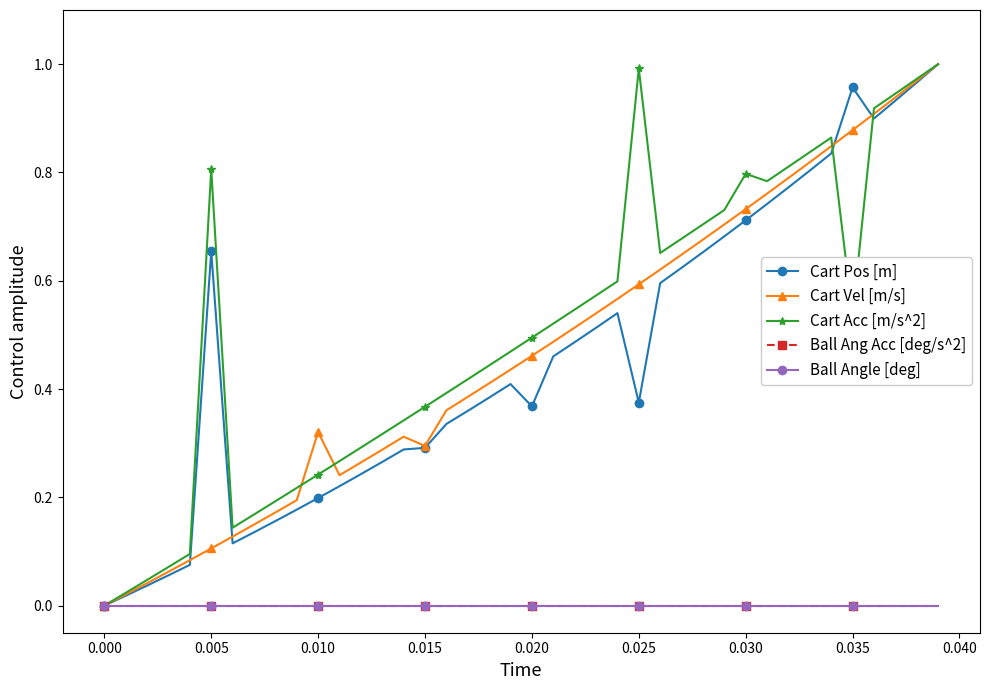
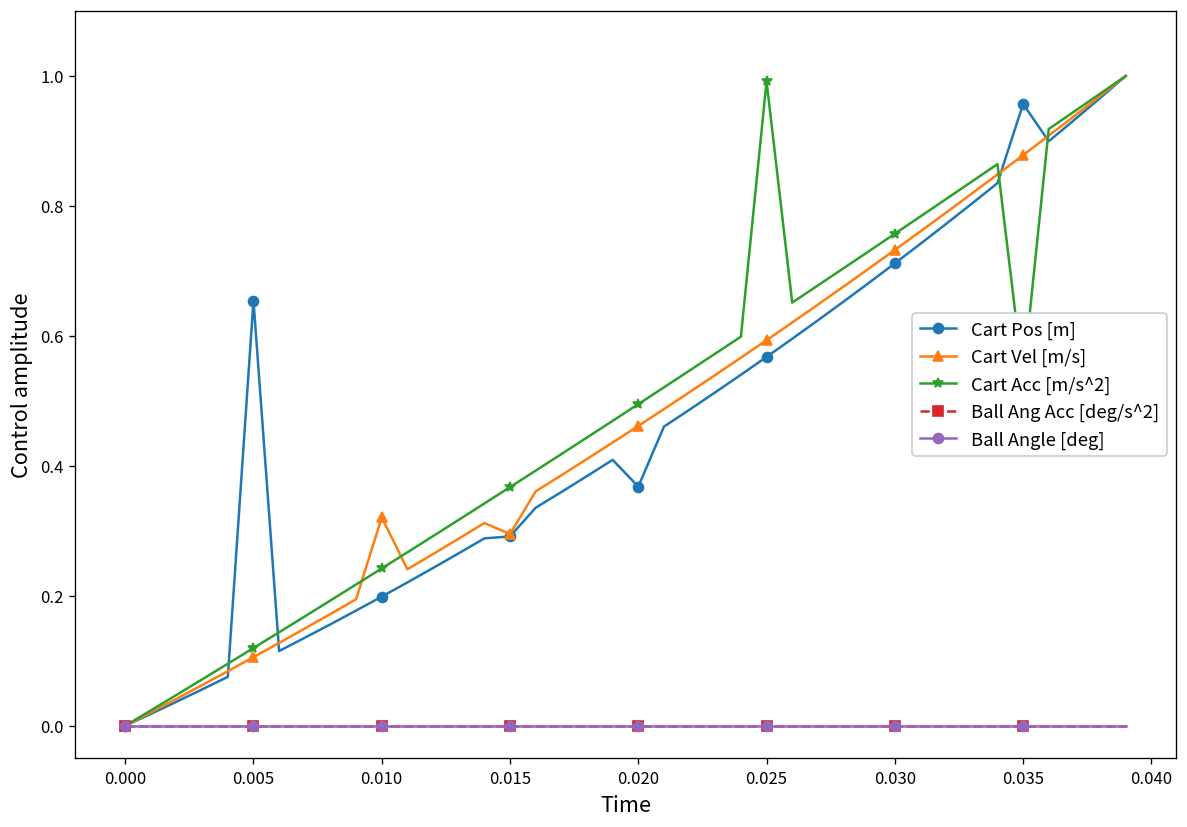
  {
    "Cart Pos [m]": {
      "0.005": 0.65,
      "0.010": 0.20,
      "0.020": 0.37,
-     "0.025": 0.37,
+     "0.025": 0.57,
      "0.030": 0.71,
      "0.035": 0.96
    },
    "Cart Vel [m/s]": {
      "0.005": 0.11,
      "0.010": 0.32,
      "0.020": 0.46,
      "0.025": 0.59,
      "0.030": 0.73,
      "0.035": 0.88
    },
    "Cart Acc [m/s^2]": {
-     "0.005": 0.81,
+     "0.005": 0.12,
      "0.010": 0.24,
      "0.015": 0.37,
      "0.020": 0.49,
      "0.025": 0.99,
-     "0.030": 0.80
+     "0.030": 0.76
    },
    "Ball Angle [deg]": {
      "0.005": 0.00,
      "0.010": 0.00,
      "0.015": 0.00,
      "0.020": 0.00,
      "0.025": 0.00,
      "0.030": 0.00,
      "0.035": 0.00
    }
  }
